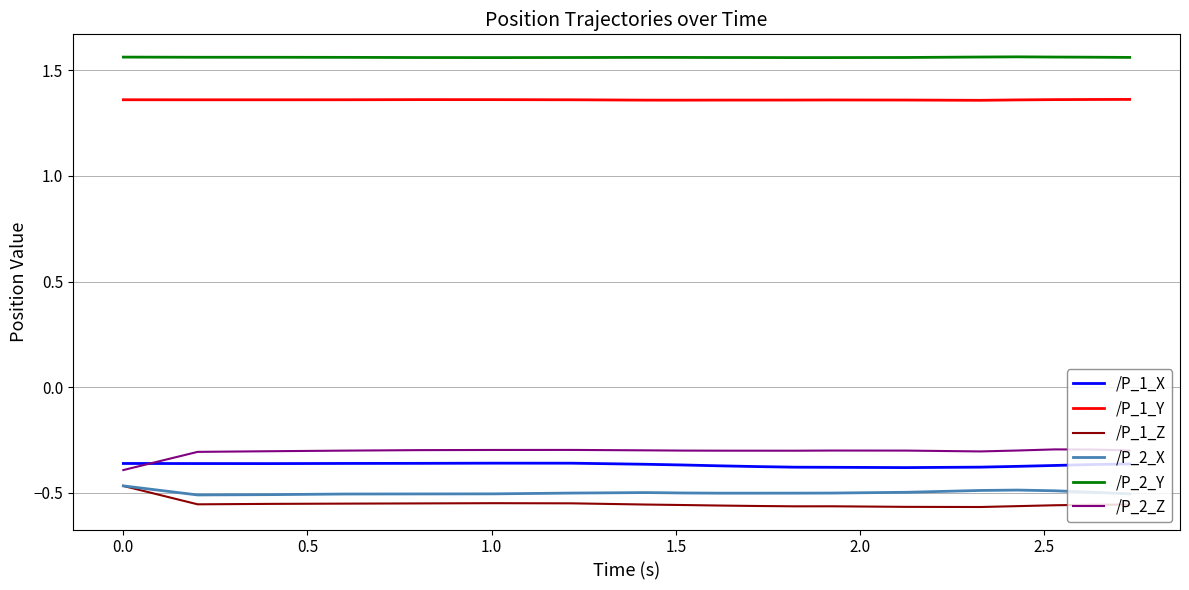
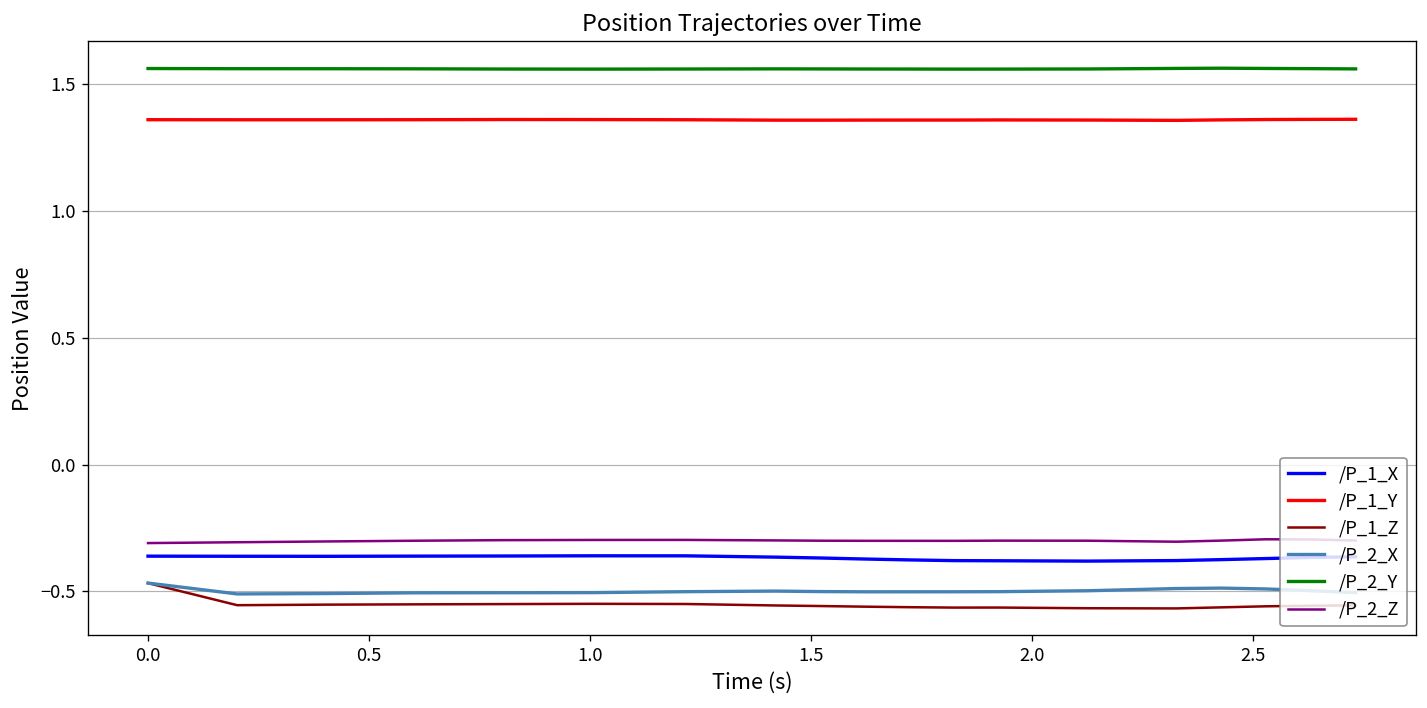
  {
    "/P_1_X": {
      "0.0": -0.36
    },
    "/P_1_Y": {
      "0.0": 1.36
    },
    "/P_2_Y": {
      "0.0": 1.56
    },
    "/P_2_Z": {
-     "0.0": -0.39
+     "0.0": -0.31
    }
  }
